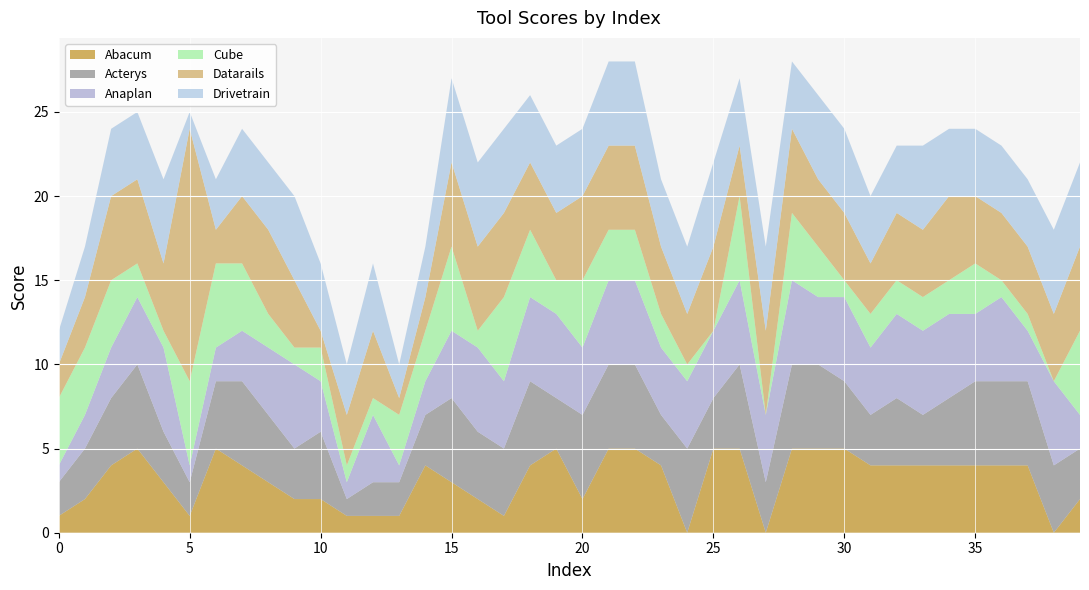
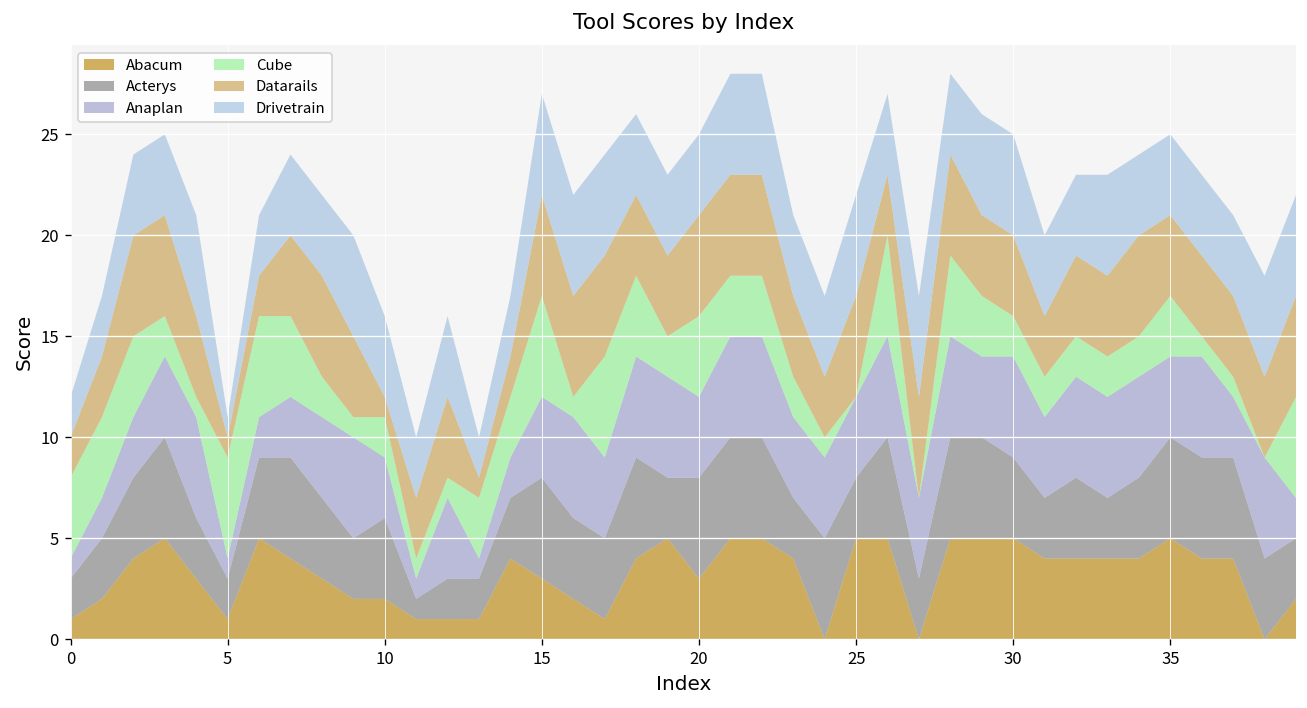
  {
    "Abacum": {
      "0": 1,
      "5": 1,
      "10": 2,
      "15": 3,
-     "20": 2,
+     "20": 3,
      "25": 5,
      "30": 5,
-     "35": 4
+     "35": 5
    },
    "Cube": {
-     "30": 1
+     "30": 2
    },
    "Datarails": {
-     "5": 15
+     "5": 1
    }
  }
